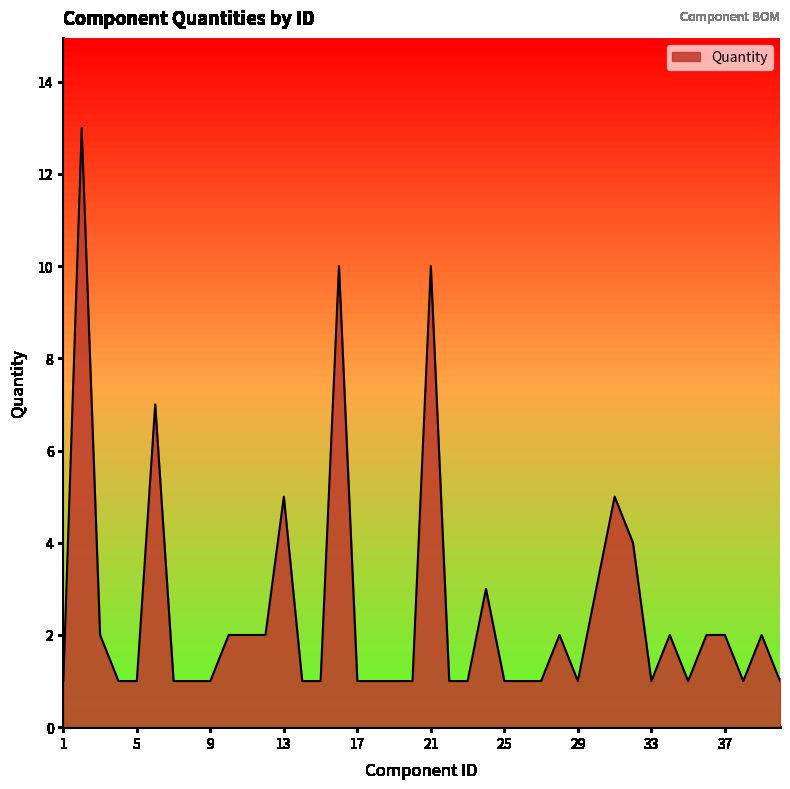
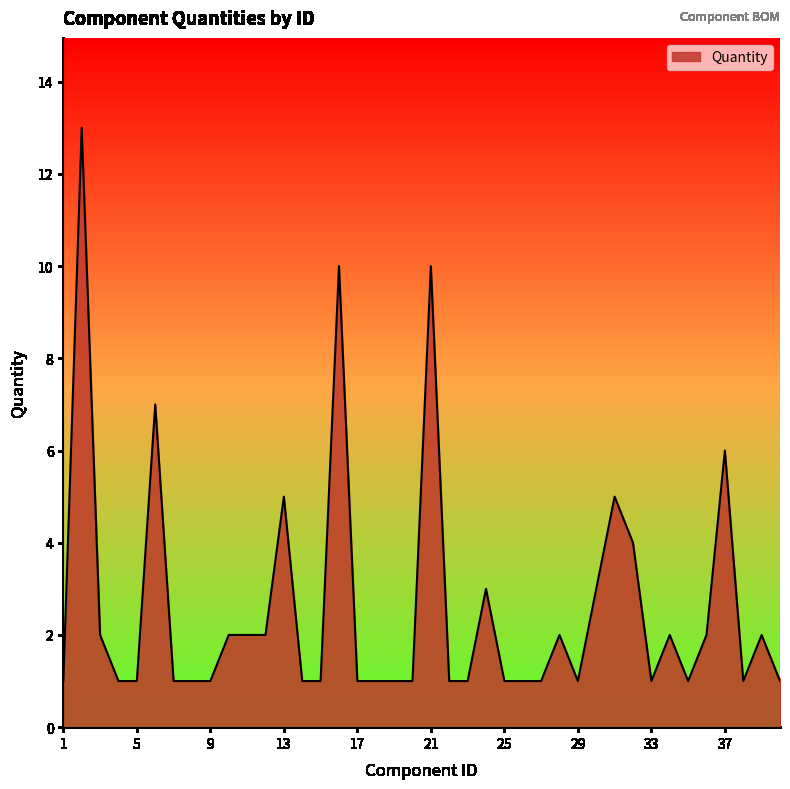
  {
    "1": 1,
    "5": 1,
    "9": 1,
    "13": 5,
    "17": 1,
    "21": 10,
    "25": 1,
    "29": 1,
    "33": 1,
-   "37": 2
+   "37": 6
  }
